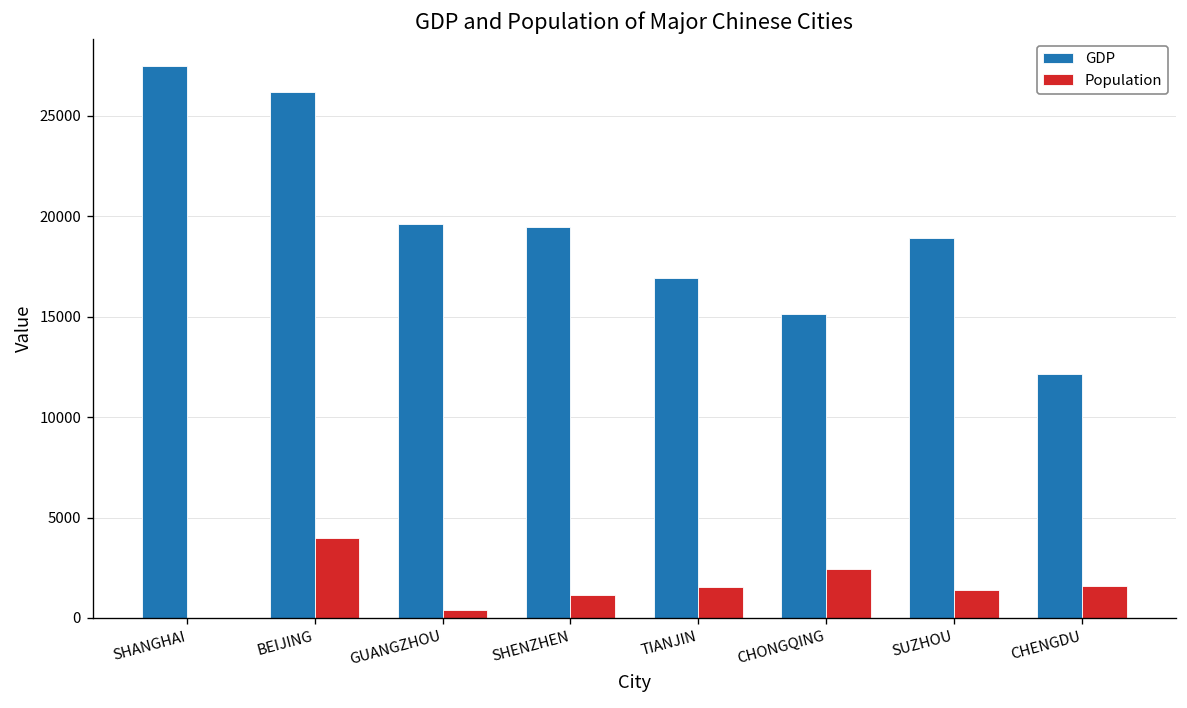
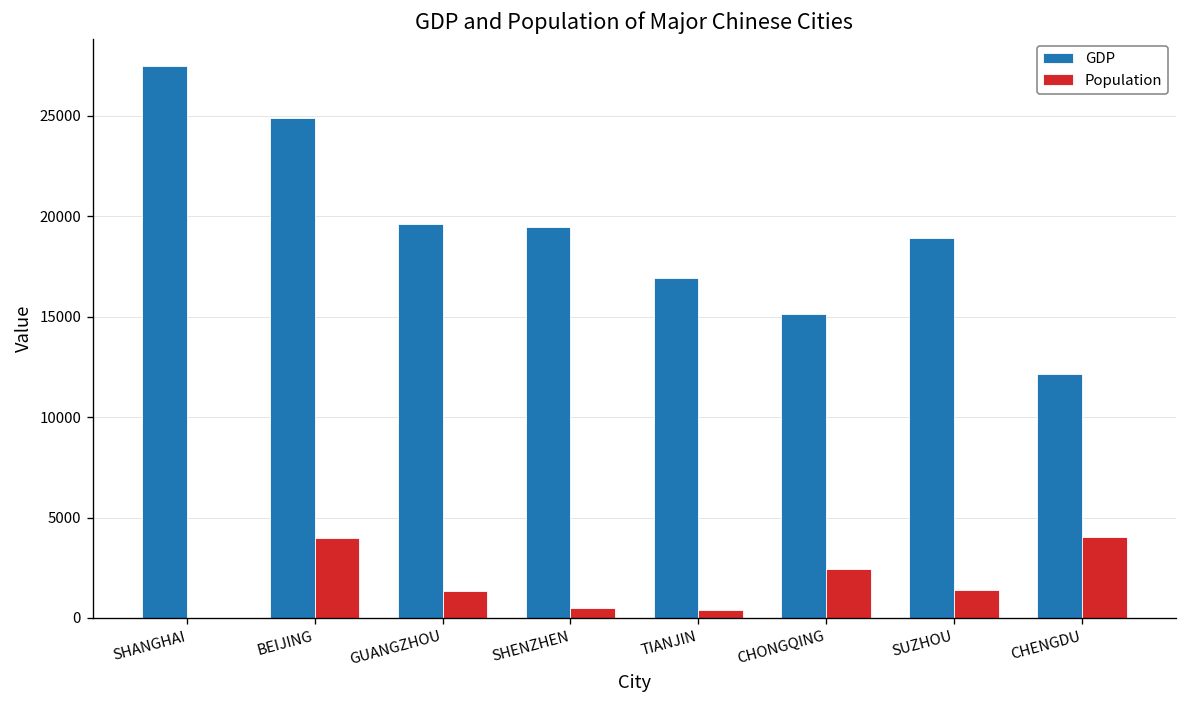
  {
    "GDP": {
      "SHANGHAI": 27500,
-     "BEIJING": 26200,
+     "BEIJING": 24900,
      "GUANGZHOU": 19600,
      "SHENZHEN": 19500,
      "TIANJIN": 16900,
      "CHONGQING": 15100,
      "SUZHOU": 18900,
      "CHENGDU": 12200
    },
    "Population": {
      "SHANGHAI": 0,
      "BEIJING": 4000,
-     "GUANGZHOU": 400,
-     "SHENZHEN": 1100,
-     "TIANJIN": 1600,
+     "GUANGZHOU": 1400,
+     "SHENZHEN": 500,
+     "TIANJIN": 400,
      "CHONGQING": 2500,
      "SUZHOU": 1400,
-     "CHENGDU": 1600
+     "CHENGDU": 4000
    }
  }
